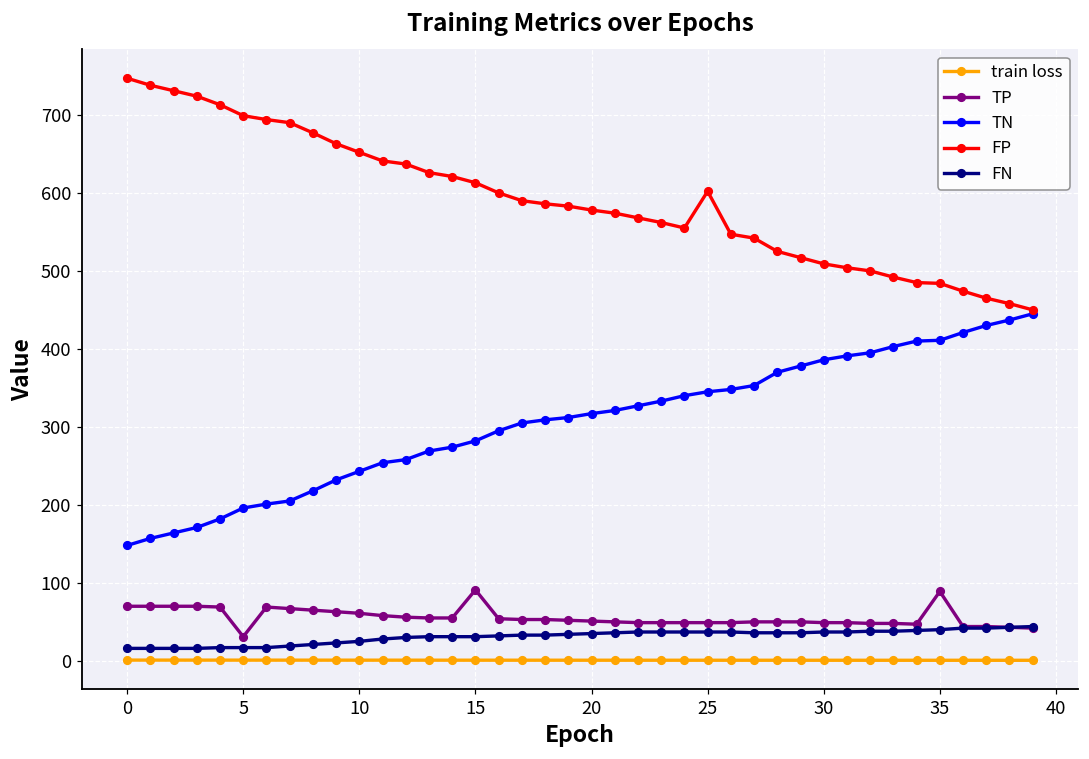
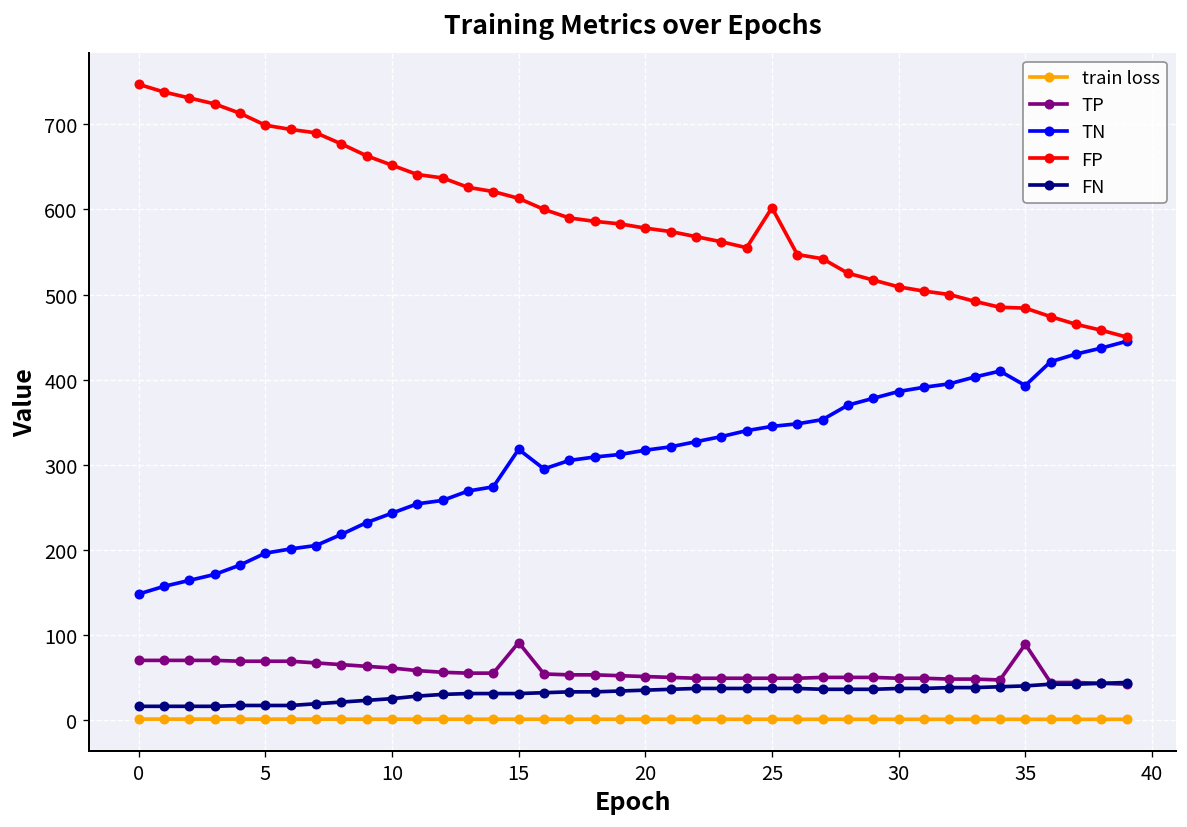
  {
    "train loss": {
      "0": 0,
      "5": 0,
      "10": 0,
      "15": 0,
      "20": 0,
      "25": 0,
      "30": 0,
      "35": 0
    },
    "TP": {
      "0": 70,
-     "5": 30,
+     "5": 70,
      "10": 60,
      "15": 90,
      "20": 50,
      "25": 50,
      "30": 50,
      "35": 90
    },
    "TN": {
      "0": 150,
      "5": 200,
      "10": 240,
-     "15": 280,
+     "15": 320,
      "20": 320,
      "25": 350,
      "30": 390,
-     "35": 410
+     "35": 390
    },
    "FP": {
      "0": 750,
      "5": 700,
      "10": 650,
      "15": 610,
      "20": 580,
      "25": 600,
      "30": 510,
      "35": 480
    },
    "FN": {
      "0": 20,
      "5": 20,
      "10": 30,
      "15": 30,
      "20": 40,
      "25": 40,
      "30": 40,
      "35": 40
    }
  }
